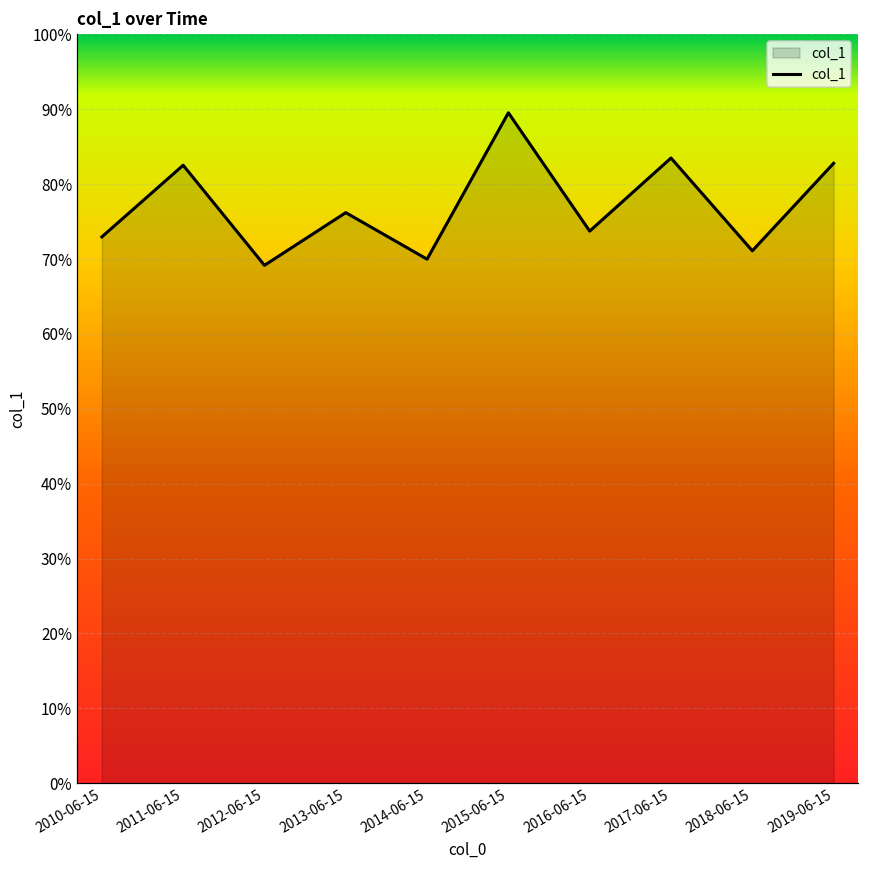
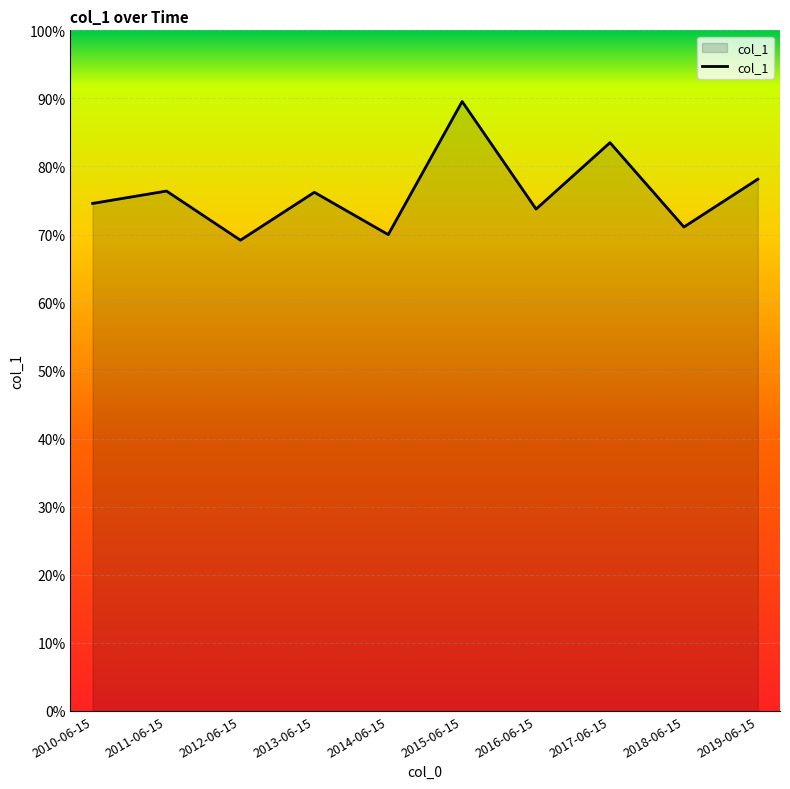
  {
-   "2010-06-15": "73%",
-   "2011-06-15": "83%",
+   "2010-06-15": "75%",
+   "2011-06-15": "76%",
    "2012-06-15": "69%",
    "2013-06-15": "76%",
    "2014-06-15": "70%",
    "2015-06-15": "90%",
    "2016-06-15": "74%",
    "2017-06-15": "83%",
    "2018-06-15": "71%",
-   "2019-06-15": "83%"
+   "2019-06-15": "78%"
  }
